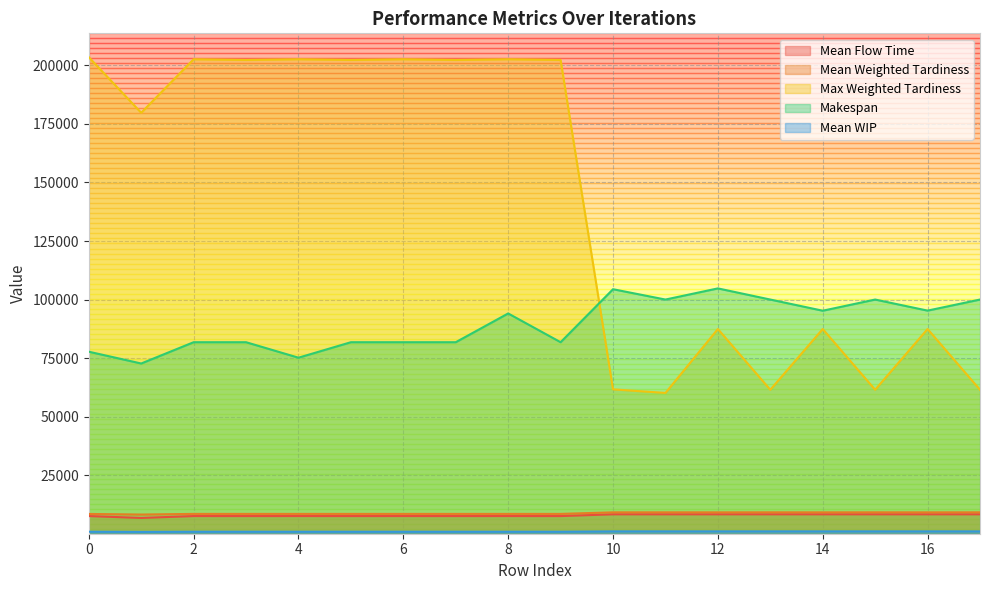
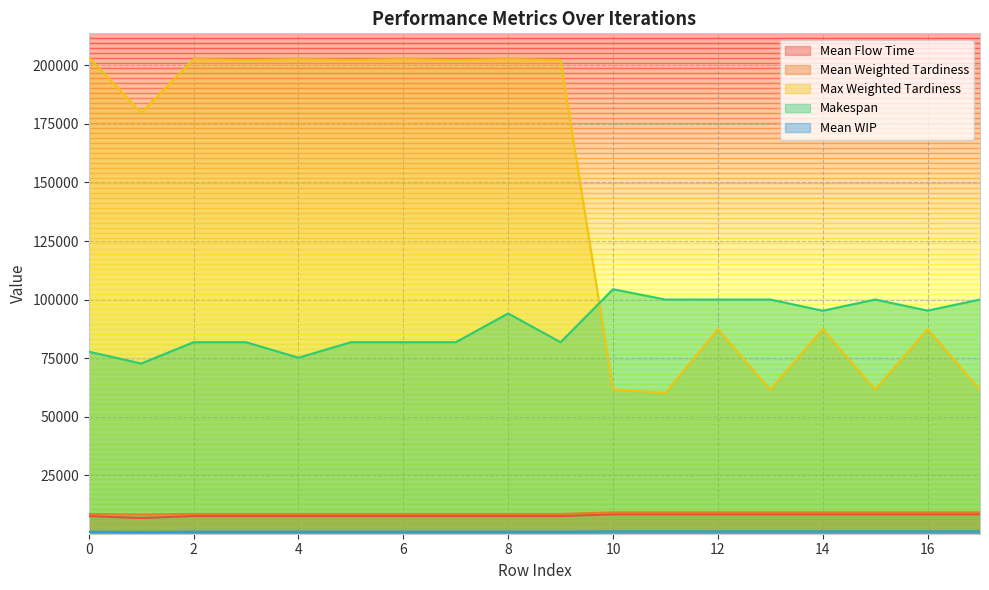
  {
    "Makespan": {
      "0": 78000,
      "2": 82000,
      "4": 75000,
      "6": 82000,
      "8": 94000,
      "10": 104000,
-     "12": 105000,
+     "12": 100000,
      "14": 95000,
      "16": 95000
    },
    "Mean WIP": {
      "0": 1000,
      "2": 1000,
      "4": 1000,
      "6": 1000,
      "8": 1000,
      "10": 1000,
      "12": 1000,
      "14": 1000,
      "16": 1000
    }
  }
